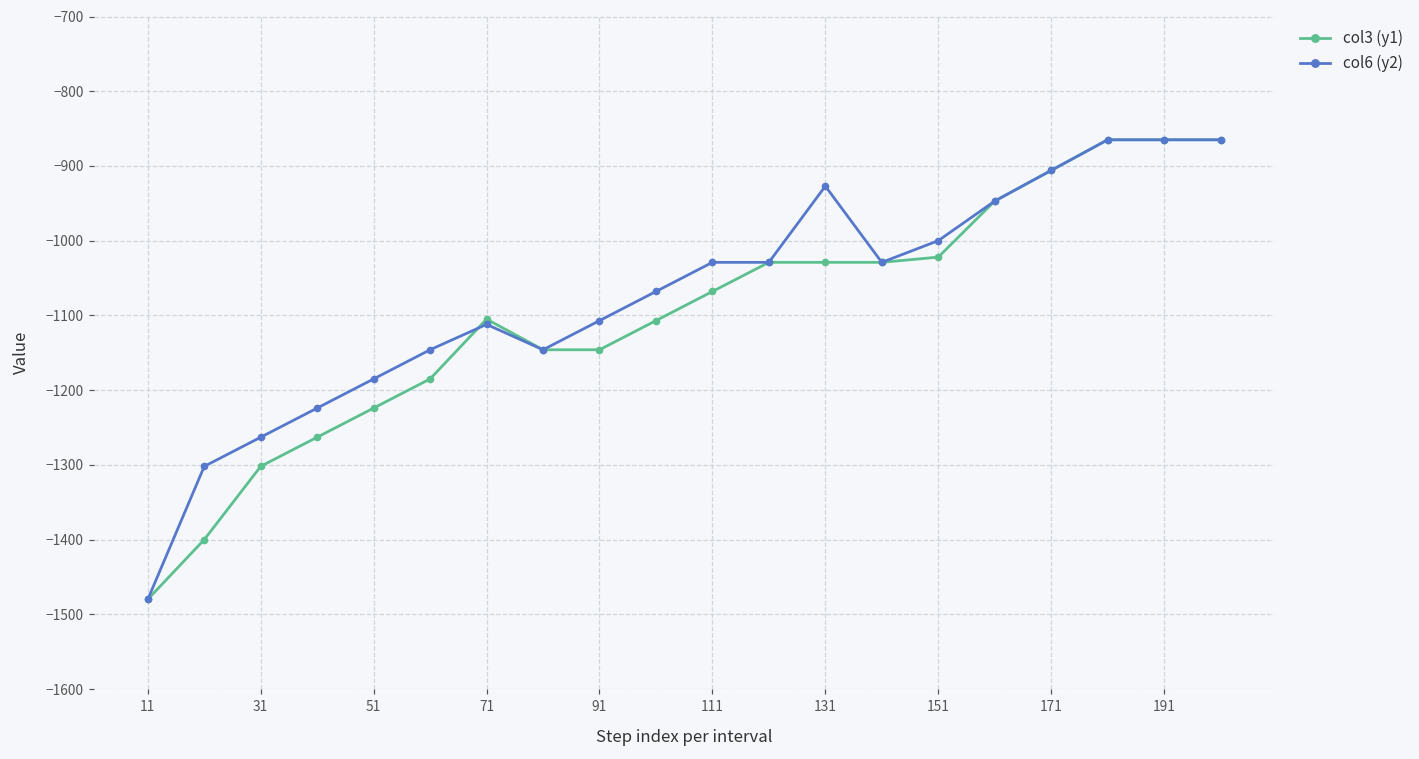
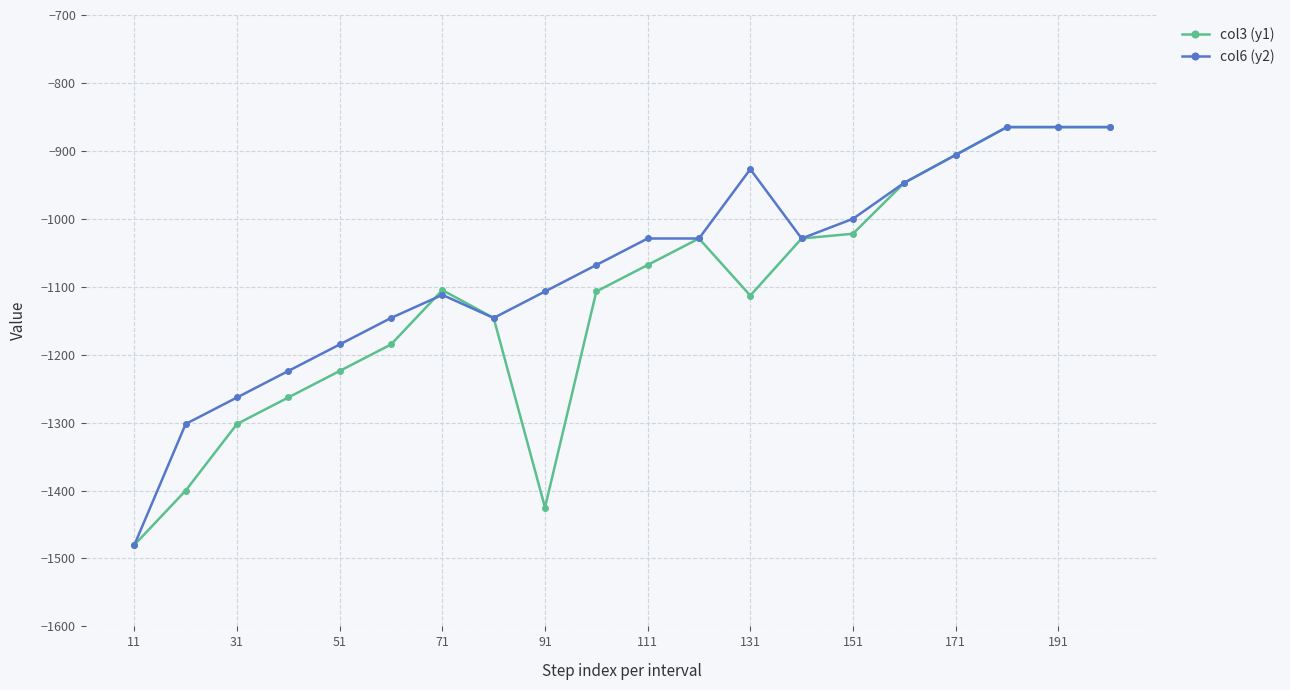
  {
    "col3 (y1)": {
      "31": -1300,
      "51": -1220,
      "71": -1110,
-     "91": -1150,
+     "91": -1430,
      "111": -1070,
-     "131": -1030,
+     "131": -1110,
      "151": -1020
    },
    "col6 (y2)": {
      "31": -1260,
      "51": -1190,
      "71": -1110,
      "91": -1110,
      "111": -1030,
      "131": -930,
      "151": -1000
    }
  }
